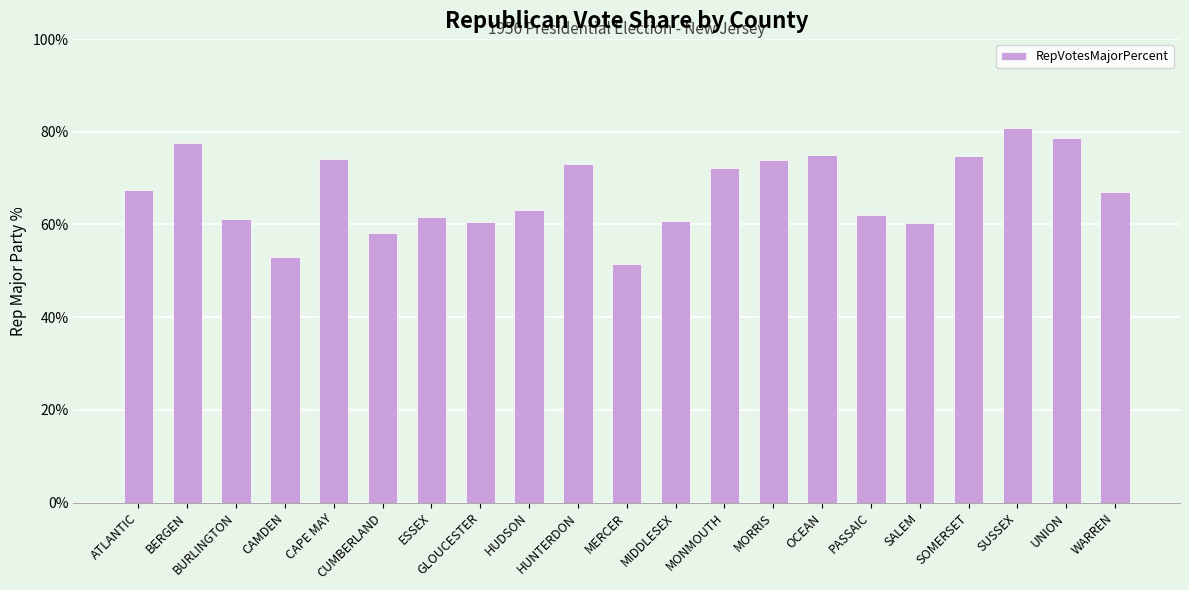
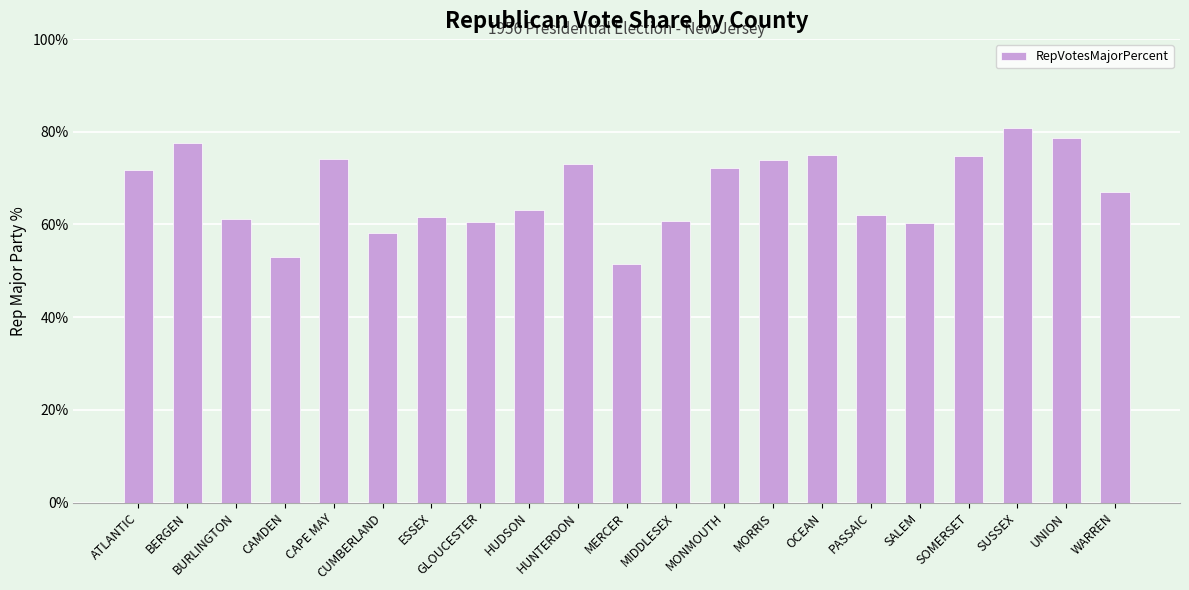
  {
-   "ATLANTIC": "67%",
+   "ATLANTIC": "72%",
    "BERGEN": "78%",
    "BURLINGTON": "61%",
    "CAMDEN": "53%",
    "CAPE MAY": "74%",
    "CUMBERLAND": "58%",
    "ESSEX": "62%",
    "GLOUCESTER": "61%",
    "HUDSON": "63%",
    "HUNTERDON": "73%",
    "MERCER": "52%",
    "MIDDLESEX": "61%",
    "MONMOUTH": "72%",
    "MORRIS": "74%",
    "OCEAN": "75%",
    "PASSAIC": "62%",
    "SALEM": "60%",
    "SOMERSET": "75%",
    "SUSSEX": "81%",
    "UNION": "79%",
    "WARREN": "67%"
  }
